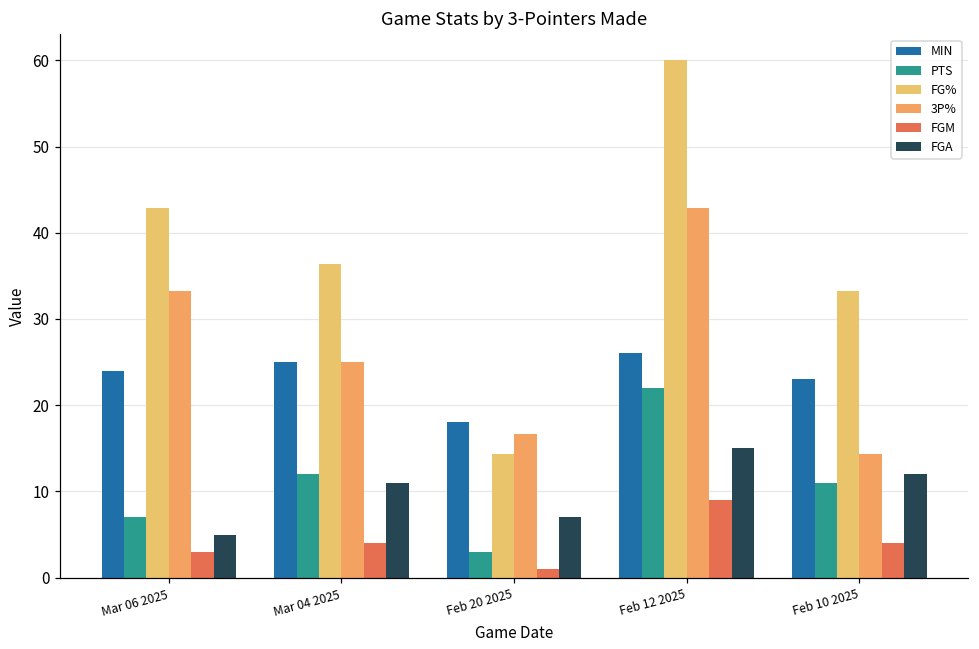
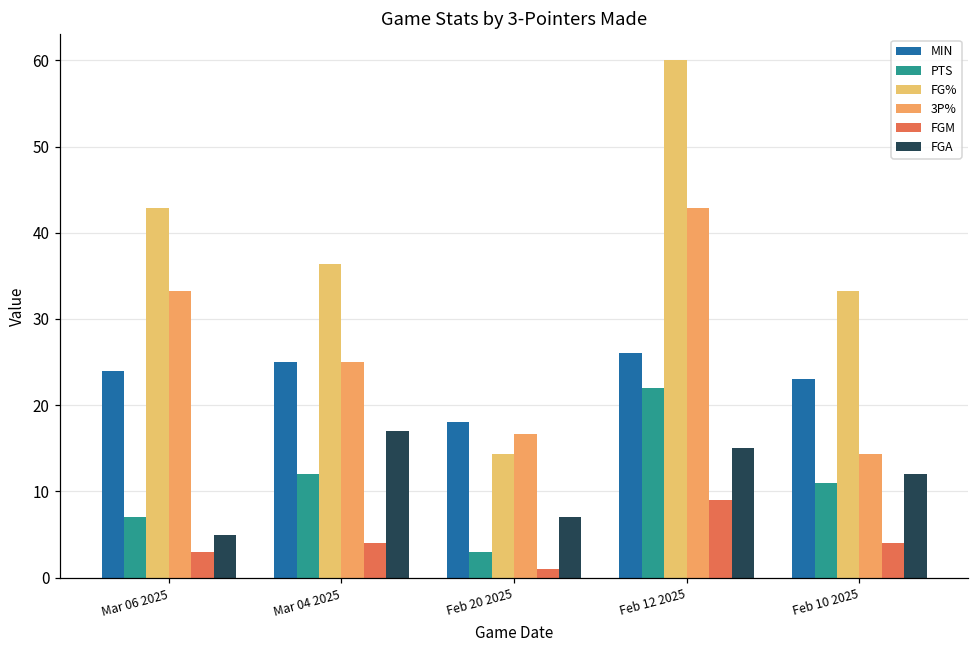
  {
    "FGA": {
      "Mar 06 2025": 5,
-     "Mar 04 2025": 11,
+     "Mar 04 2025": 17,
      "Feb 20 2025": 7,
      "Feb 12 2025": 15,
      "Feb 10 2025": 12
    }
  }
